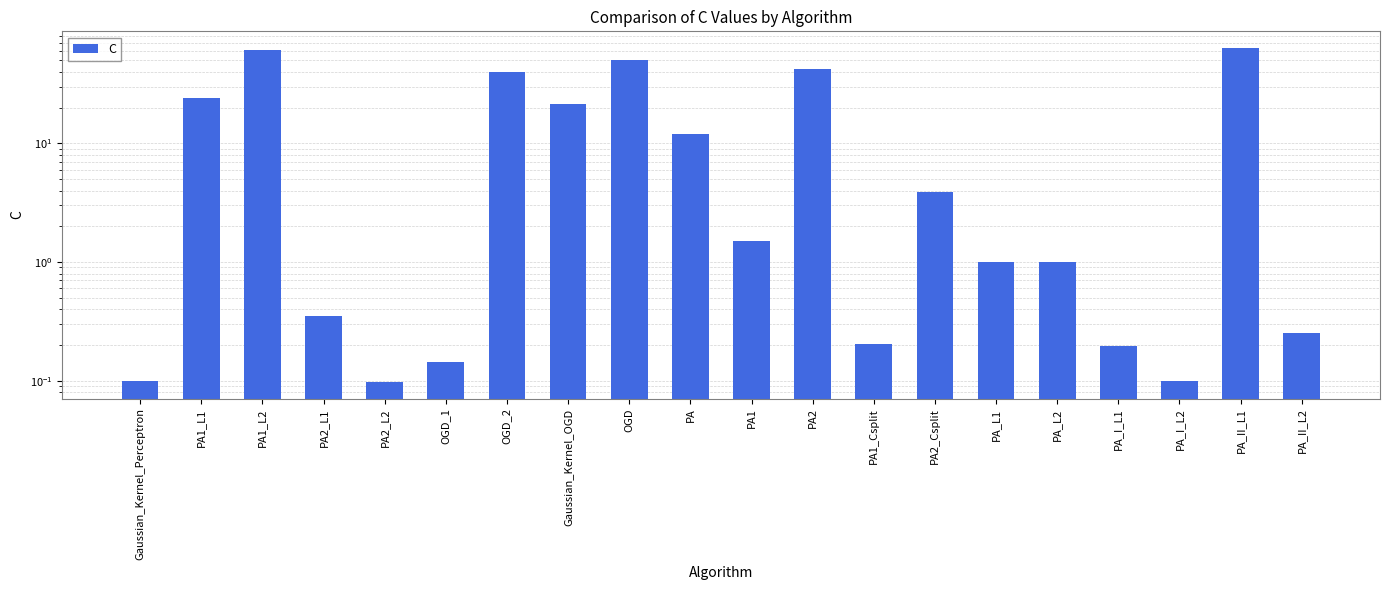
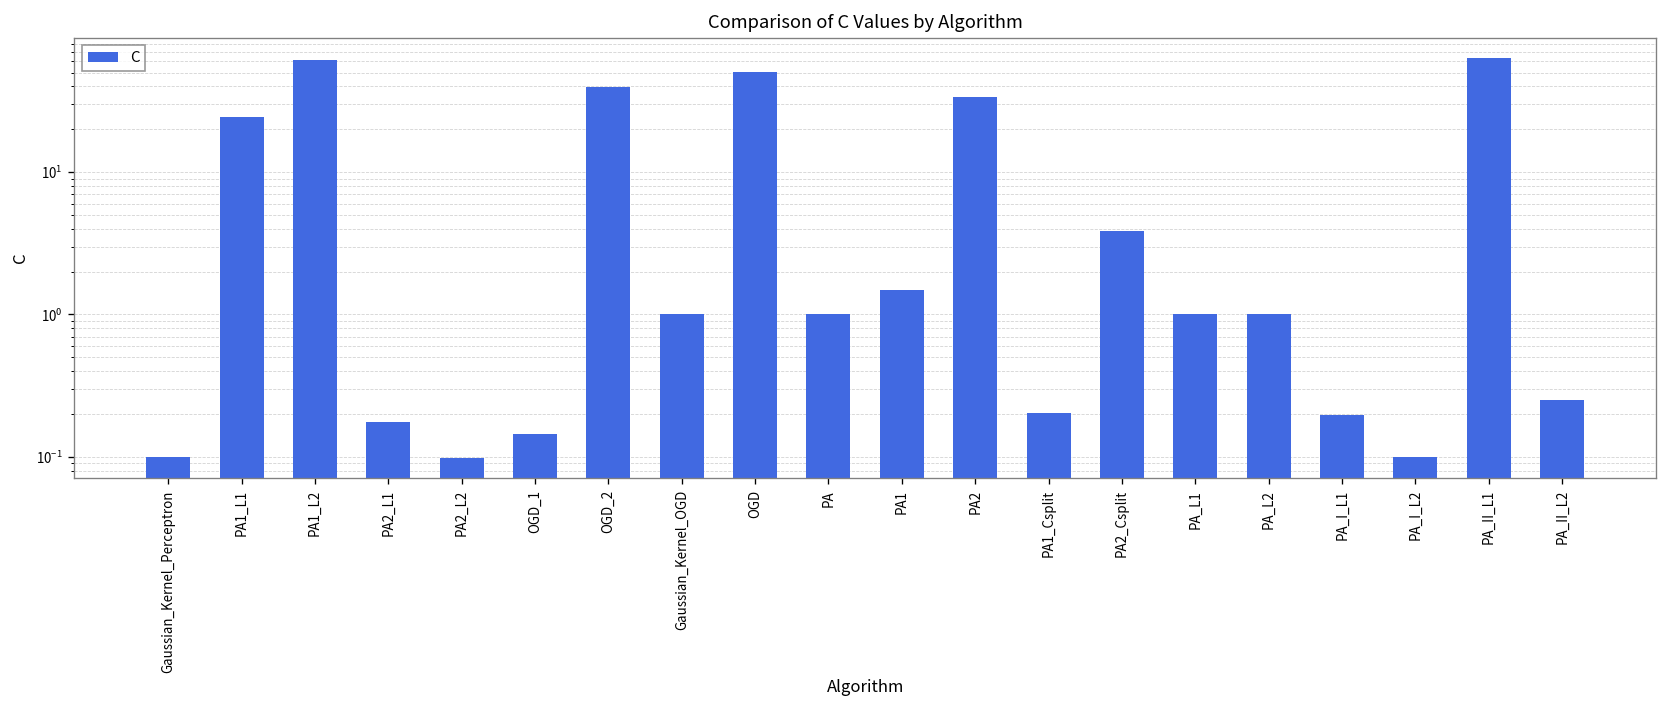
  {
    "Gaussian_Kernel_Perceptron": 0.10,
    "PA1_L1": 24,
    "PA1_L2": 60,
-   "PA2_L1": 0.35,
+   "PA2_L1": 0.18,
    "PA2_L2": 0.10,
    "OGD_1": 0.14,
    "OGD_2": 40,
-   "Gaussian_Kernel_OGD": 21,
+   "Gaussian_Kernel_OGD": 1.0,
    "OGD": 50,
-   "PA": 12,
+   "PA": 1.0,
    "PA1": 1.5,
-   "PA2": 42,
+   "PA2": 34,
    "PA1_Csplit": 0.20,
    "PA2_Csplit": 3.9,
    "PA_L1": 1.0,
    "PA_L2": 1.0,
    "PA_I_L1": 0.20,
    "PA_I_L2": 0.10,
    "PA_II_L1": 60,
    "PA_II_L2": 0.25
  }
